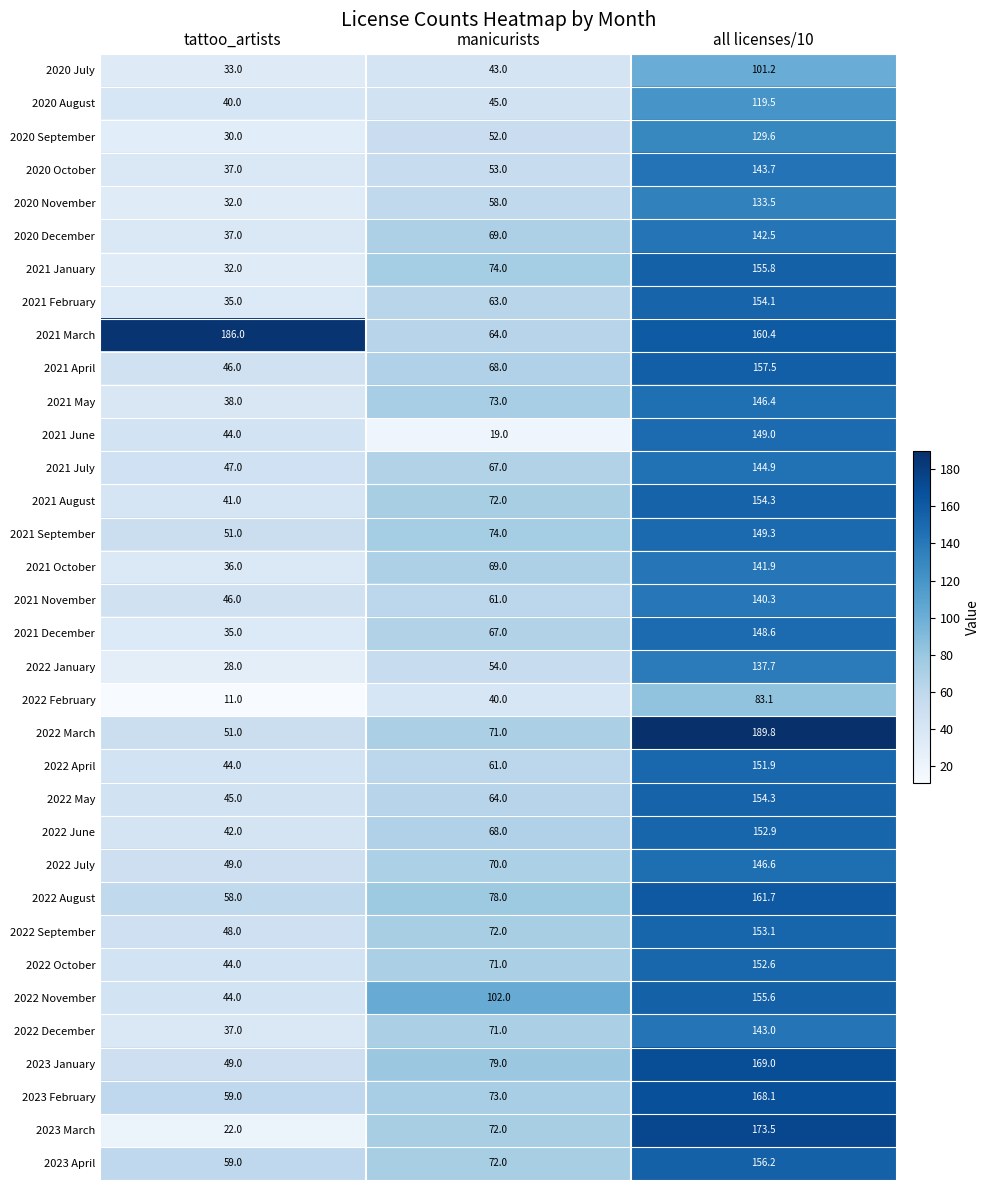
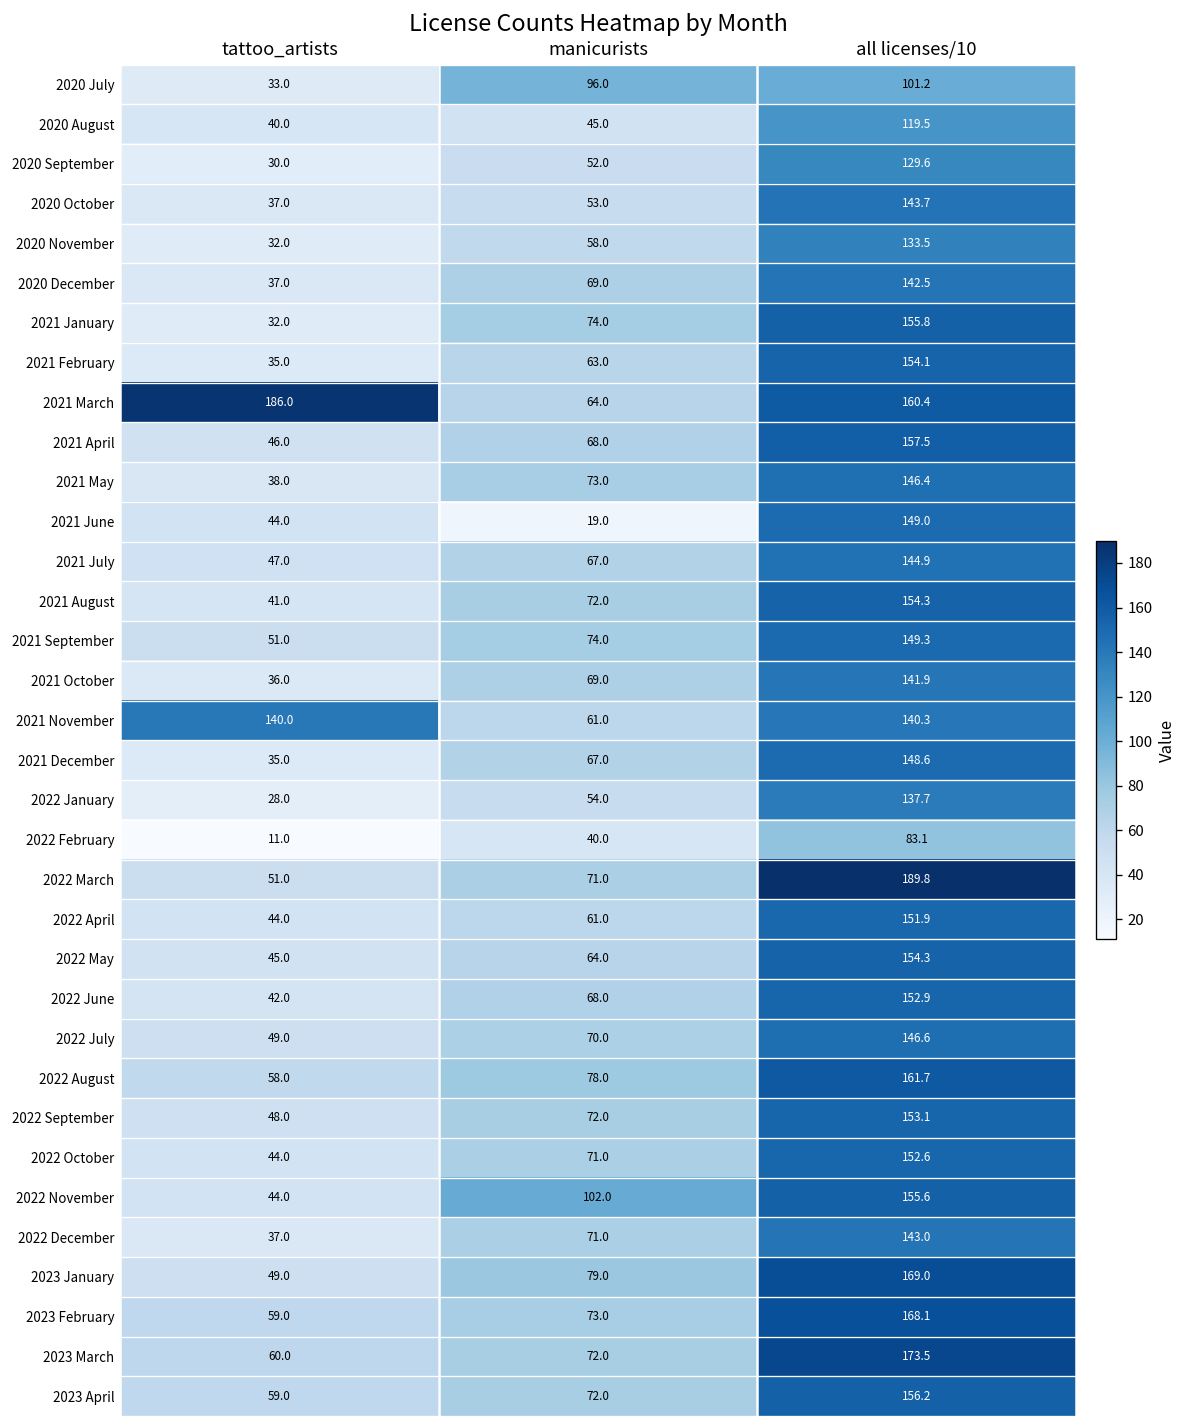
  {
    "2020 July": {
      "tattoo_artists": 33.0,
-     "manicurists": 43.0,
+     "manicurists": 96.0,
      "all licenses/10": 101.2
    },
    "2020 August": {
      "tattoo_artists": 40.0,
      "manicurists": 45.0,
      "all licenses/10": 119.5
    },
    "2020 September": {
      "tattoo_artists": 30.0,
      "manicurists": 52.0,
      "all licenses/10": 129.6
    },
    "2020 October": {
      "tattoo_artists": 37.0,
      "manicurists": 53.0,
      "all licenses/10": 143.7
    },
    "2020 November": {
      "tattoo_artists": 32.0,
      "manicurists": 58.0,
      "all licenses/10": 133.5
    },
    "2020 December": {
      "tattoo_artists": 37.0,
      "manicurists": 69.0,
      "all licenses/10": 142.5
    },
    "2021 January": {
      "tattoo_artists": 32.0,
      "manicurists": 74.0,
      "all licenses/10": 155.8
    },
    "2021 February": {
      "tattoo_artists": 35.0,
      "manicurists": 63.0,
      "all licenses/10": 154.1
    },
    "2021 March": {
      "tattoo_artists": 186.0,
      "manicurists": 64.0,
      "all licenses/10": 160.4
    },
    "2021 April": {
      "tattoo_artists": 46.0,
      "manicurists": 68.0,
      "all licenses/10": 157.5
    },
    "2021 May": {
      "tattoo_artists": 38.0,
      "manicurists": 73.0,
      "all licenses/10": 146.4
    },
    "2021 June": {
      "tattoo_artists": 44.0,
      "manicurists": 19.0,
      "all licenses/10": 149.0
    },
    "2021 July": {
      "tattoo_artists": 47.0,
      "manicurists": 67.0,
      "all licenses/10": 144.9
    },
    "2021 August": {
      "tattoo_artists": 41.0,
      "manicurists": 72.0,
      "all licenses/10": 154.3
    },
    "2021 September": {
      "tattoo_artists": 51.0,
      "manicurists": 74.0,
      "all licenses/10": 149.3
    },
    "2021 October": {
      "tattoo_artists": 36.0,
      "manicurists": 69.0,
      "all licenses/10": 141.9
    },
    "2021 November": {
-     "tattoo_artists": 46.0,
+     "tattoo_artists": 140.0,
      "manicurists": 61.0,
      "all licenses/10": 140.3
    },
    "2021 December": {
      "tattoo_artists": 35.0,
      "manicurists": 67.0,
      "all licenses/10": 148.6
    },
    "2022 January": {
      "tattoo_artists": 28.0,
      "manicurists": 54.0,
      "all licenses/10": 137.7
    },
    "2022 February": {
      "tattoo_artists": 11.0,
      "manicurists": 40.0,
      "all licenses/10": 83.1
    },
    "2022 March": {
      "tattoo_artists": 51.0,
      "manicurists": 71.0,
      "all licenses/10": 189.8
    },
    "2022 April": {
      "tattoo_artists": 44.0,
      "manicurists": 61.0,
      "all licenses/10": 151.9
    },
    "2022 May": {
      "tattoo_artists": 45.0,
      "manicurists": 64.0,
      "all licenses/10": 154.3
    },
    "2022 June": {
      "tattoo_artists": 42.0,
      "manicurists": 68.0,
      "all licenses/10": 152.9
    },
    "2022 July": {
      "tattoo_artists": 49.0,
      "manicurists": 70.0,
      "all licenses/10": 146.6
    },
    "2022 August": {
      "tattoo_artists": 58.0,
      "manicurists": 78.0,
      "all licenses/10": 161.7
    },
    "2022 September": {
      "tattoo_artists": 48.0,
      "manicurists": 72.0,
      "all licenses/10": 153.1
    },
    "2022 October": {
      "tattoo_artists": 44.0,
      "manicurists": 71.0,
      "all licenses/10": 152.6
    },
    "2022 November": {
      "tattoo_artists": 44.0,
      "manicurists": 102.0,
      "all licenses/10": 155.6
    },
    "2022 December": {
      "tattoo_artists": 37.0,
      "manicurists": 71.0,
      "all licenses/10": 143.0
    },
    "2023 January": {
      "tattoo_artists": 49.0,
      "manicurists": 79.0,
      "all licenses/10": 169.0
    },
    "2023 February": {
      "tattoo_artists": 59.0,
      "manicurists": 73.0,
      "all licenses/10": 168.1
    },
    "2023 March": {
-     "tattoo_artists": 22.0,
+     "tattoo_artists": 60.0,
      "manicurists": 72.0,
      "all licenses/10": 173.5
    },
    "2023 April": {
      "tattoo_artists": 59.0,
      "manicurists": 72.0,
      "all licenses/10": 156.2
    }
  }
